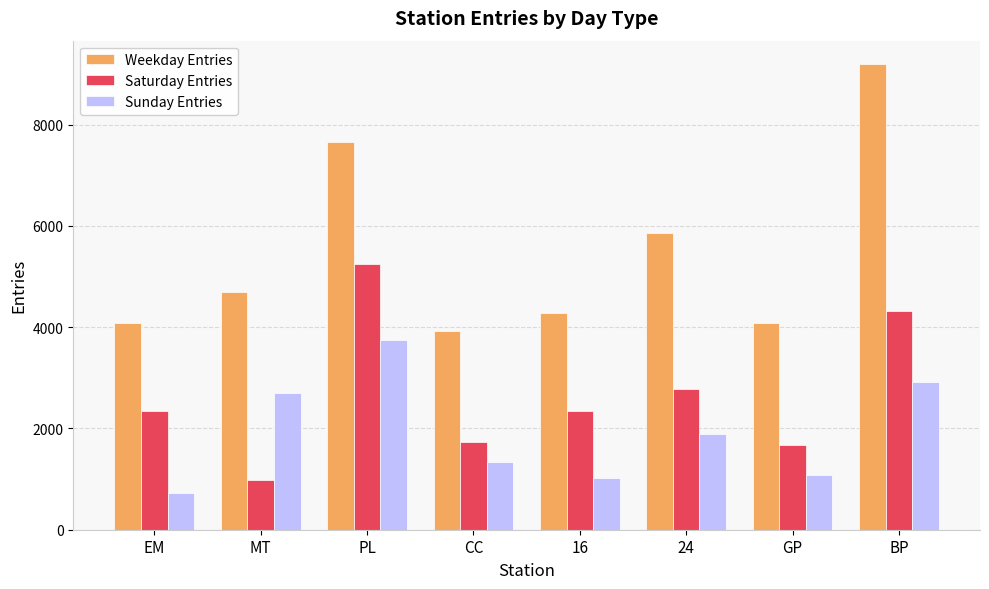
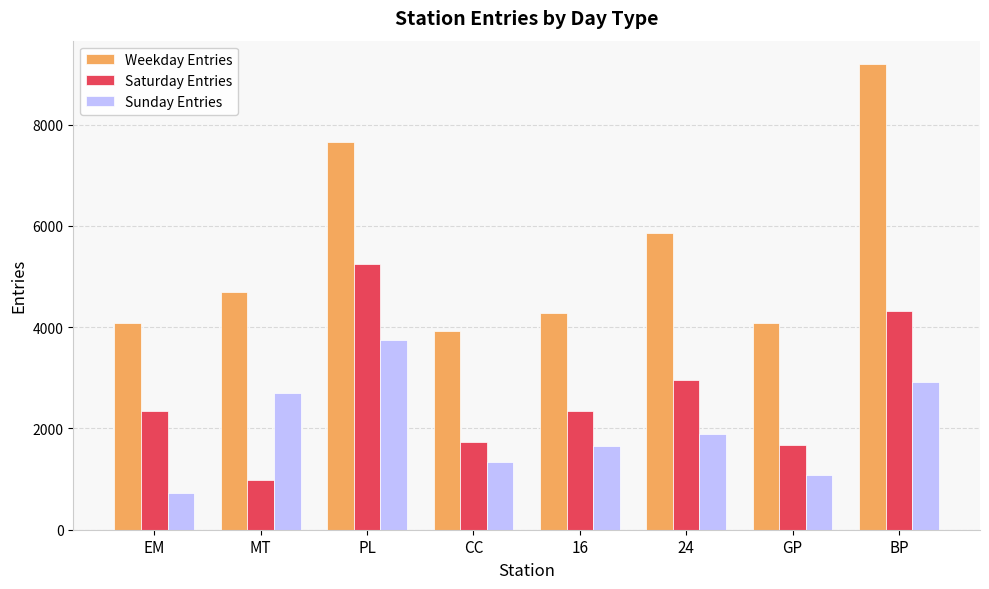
  {
    "Weekday Entries": {
      "EM": 4100,
      "MT": 4700,
      "PL": 7700,
      "CC": 3900,
      "16": 4300,
      "24": 5900,
      "GP": 4100,
      "BP": 9200
    },
    "Saturday Entries": {
      "EM": 2400,
      "MT": 1000,
      "PL": 5200,
      "CC": 1700,
      "16": 2300,
-     "24": 2800,
+     "24": 3000,
      "GP": 1700,
      "BP": 4300
    },
    "Sunday Entries": {
      "EM": 700,
      "MT": 2700,
      "PL": 3700,
      "CC": 1300,
-     "16": 1000,
+     "16": 1700,
      "24": 1900,
      "GP": 1100,
      "BP": 2900
    }
  }
